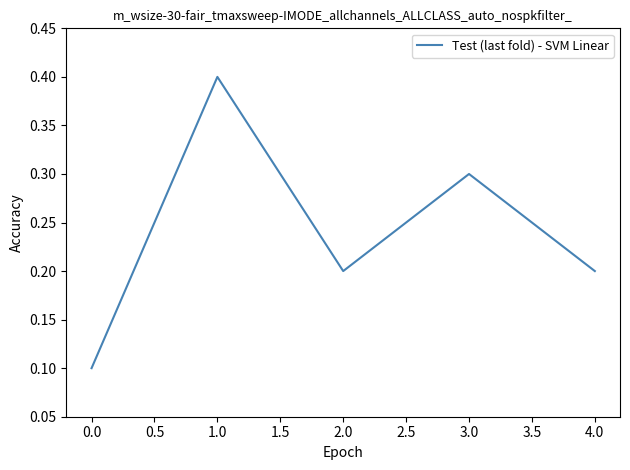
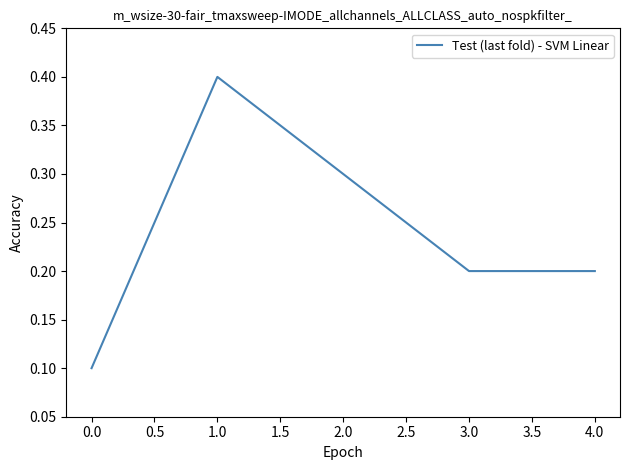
  {
    "0.0": 0.1,
    "1.0": 0.4,
-   "2.0": 0.2,
-   "3.0": 0.3,
+   "2.0": 0.3,
+   "3.0": 0.2,
    "4.0": 0.2
  }
